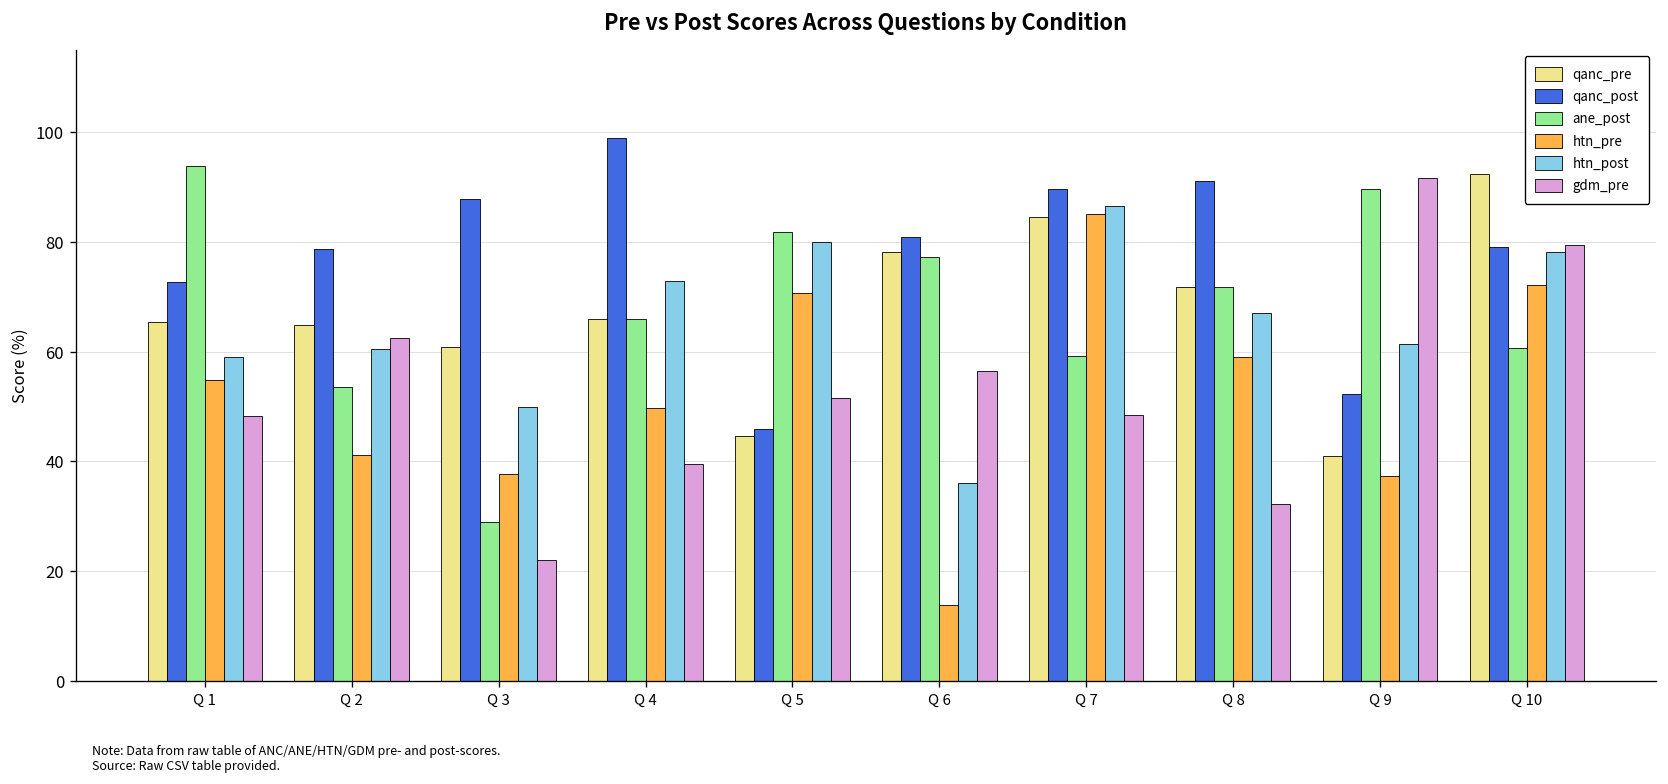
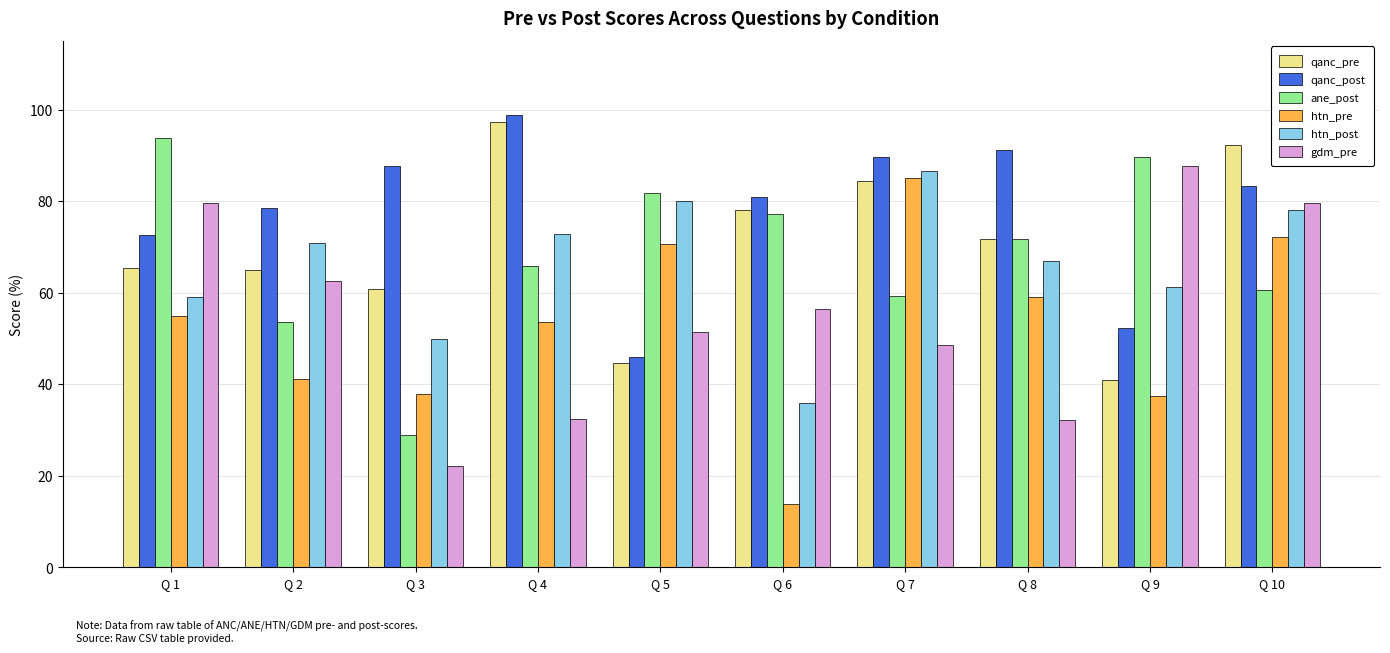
  {
    "qanc_pre": {
      "Q 1": 65,
      "Q 2": 65,
      "Q 3": 61,
-     "Q 4": 66,
+     "Q 4": 97,
      "Q 5": 45,
      "Q 6": 78,
      "Q 7": 85,
      "Q 8": 72,
      "Q 9": 41,
      "Q 10": 92
    },
    "qanc_post": {
      "Q 1": 73,
      "Q 2": 79,
      "Q 3": 88,
      "Q 4": 99,
      "Q 5": 46,
      "Q 6": 81,
      "Q 7": 90,
      "Q 8": 91,
      "Q 9": 52,
-     "Q 10": 79
+     "Q 10": 83
    },
    "ane_post": {
      "Q 1": 94,
      "Q 2": 54,
      "Q 3": 29,
      "Q 4": 66,
      "Q 5": 82,
      "Q 6": 77,
      "Q 7": 59,
      "Q 8": 72,
      "Q 9": 90,
      "Q 10": 61
    },
    "htn_pre": {
      "Q 1": 55,
      "Q 2": 41,
      "Q 3": 38,
-     "Q 4": 50,
+     "Q 4": 54,
      "Q 5": 71,
      "Q 6": 14,
      "Q 7": 85,
      "Q 8": 59,
      "Q 9": 37,
      "Q 10": 72
    },
    "htn_post": {
      "Q 1": 59,
-     "Q 2": 61,
+     "Q 2": 71,
      "Q 3": 50,
      "Q 4": 73,
      "Q 5": 80,
      "Q 6": 36,
      "Q 7": 87,
      "Q 8": 67,
      "Q 9": 61,
      "Q 10": 78
    },
    "gdm_pre": {
-     "Q 1": 48,
+     "Q 1": 80,
      "Q 2": 63,
      "Q 3": 22,
-     "Q 4": 40,
+     "Q 4": 32,
      "Q 5": 52,
      "Q 6": 56,
      "Q 7": 49,
      "Q 8": 32,
-     "Q 9": 92,
+     "Q 9": 88,
      "Q 10": 80
    }
  }
